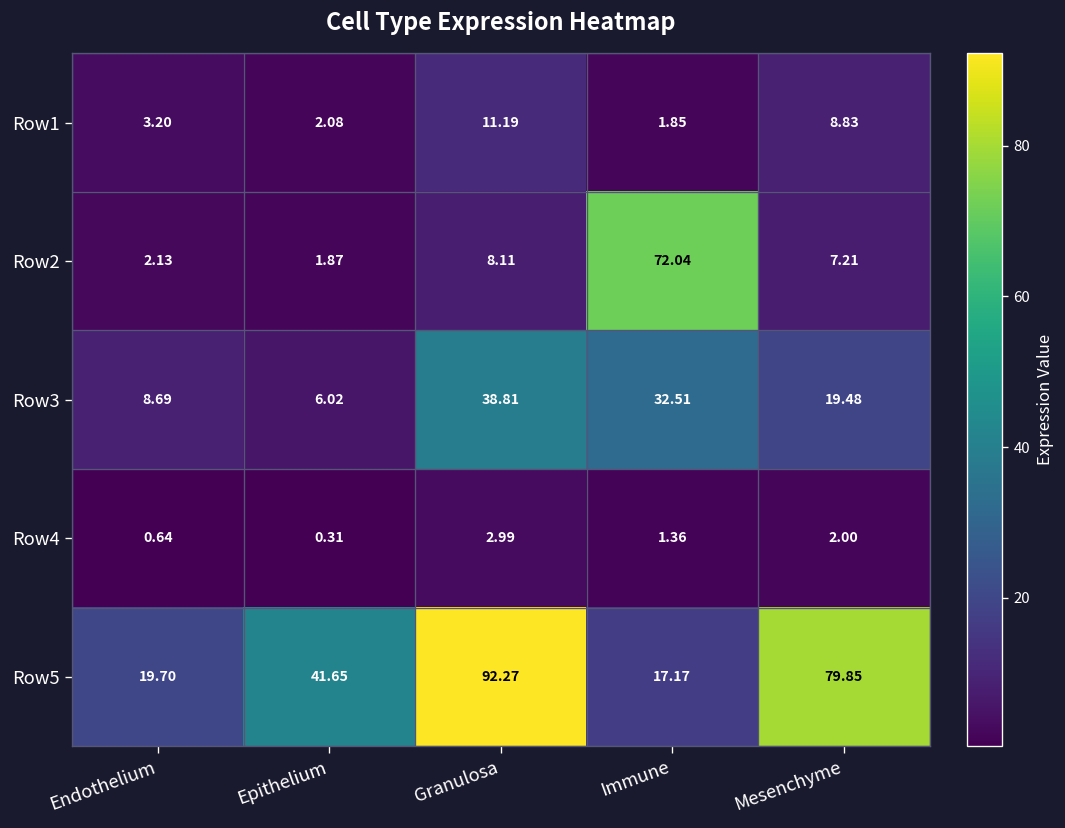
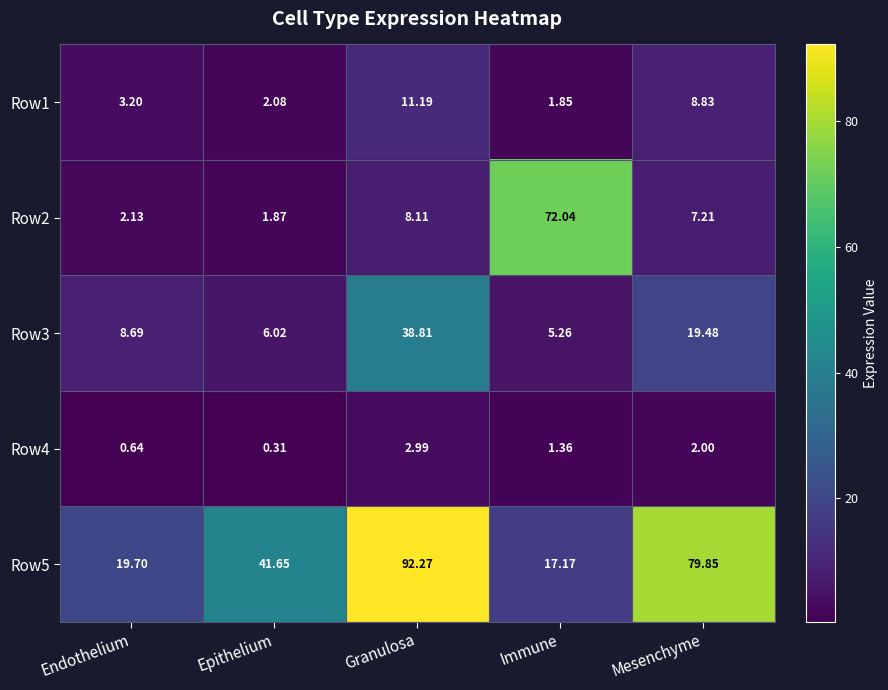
  {
    "Row1": {
      "Endothelium": 3.20,
      "Epithelium": 2.08,
      "Granulosa": 11.19,
      "Immune": 1.85,
      "Mesenchyme": 8.83
    },
    "Row2": {
      "Endothelium": 2.13,
      "Epithelium": 1.87,
      "Granulosa": 8.11,
      "Immune": 72.04,
      "Mesenchyme": 7.21
    },
    "Row3": {
      "Endothelium": 8.69,
      "Epithelium": 6.02,
      "Granulosa": 38.81,
-     "Immune": 32.51,
+     "Immune": 5.26,
      "Mesenchyme": 19.48
    },
    "Row4": {
      "Endothelium": 0.64,
      "Epithelium": 0.31,
      "Granulosa": 2.99,
      "Immune": 1.36,
      "Mesenchyme": 2.00
    },
    "Row5": {
      "Endothelium": 19.70,
      "Epithelium": 41.65,
      "Granulosa": 92.27,
      "Immune": 17.17,
      "Mesenchyme": 79.85
    }
  }
